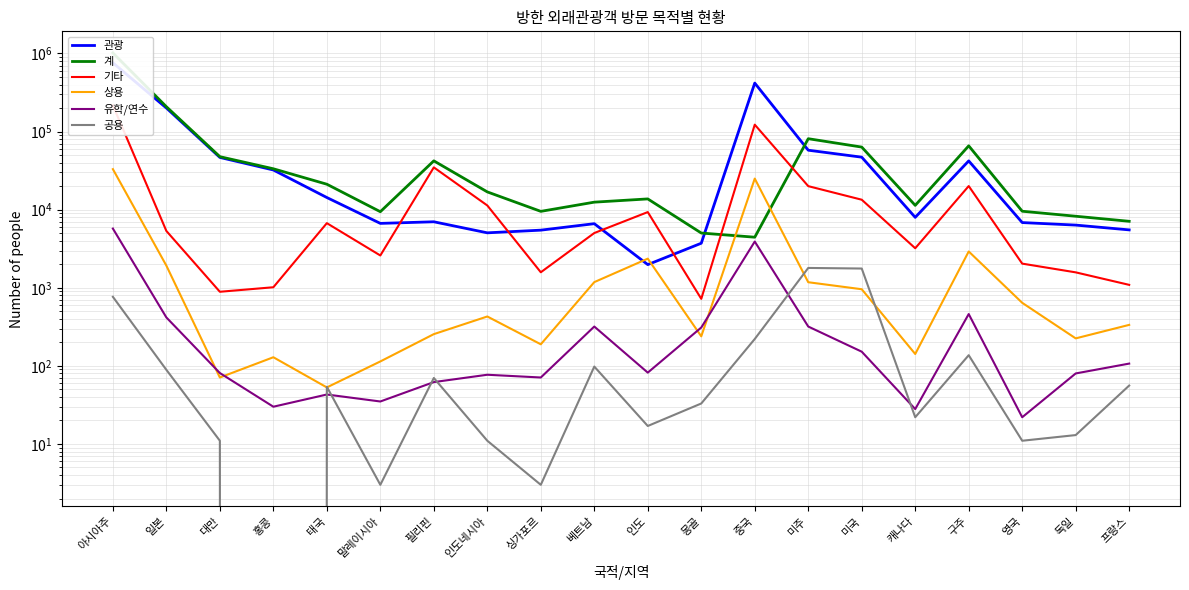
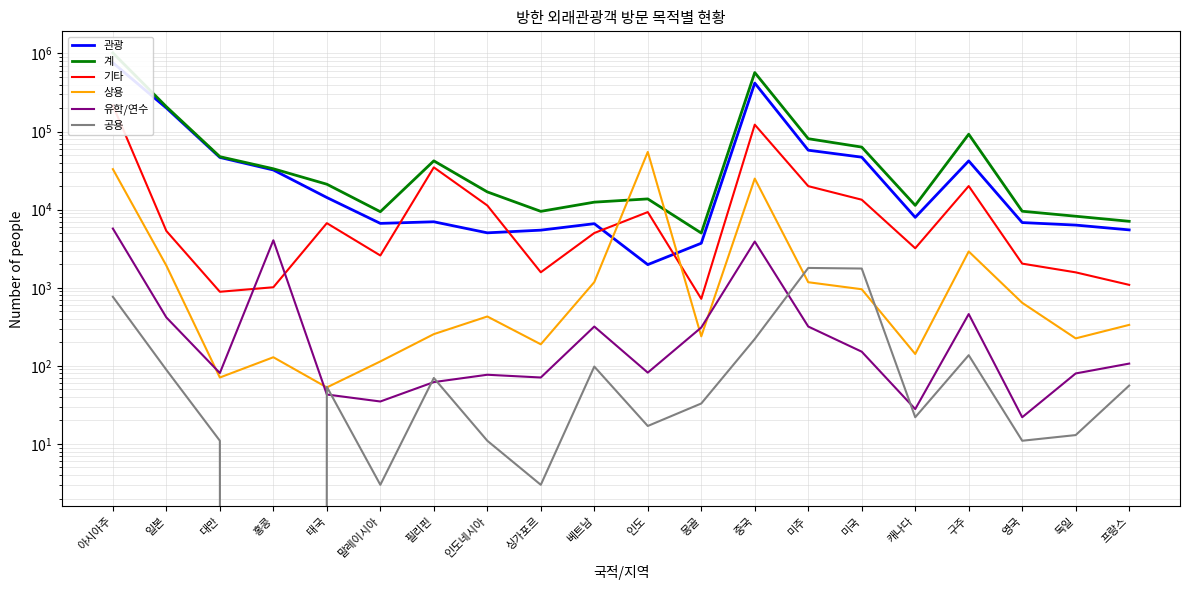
  {
    "관광": {
      "태국": 14000,
      "말레이시아": 7000,
      "필리핀": 7000,
      "인도네시아": 5000,
      "싱가포르": 5000,
      "베트남": 7000,
      "인도": 2000,
      "몽골": 4000,
      "중국": 400000,
      "미주": 60000,
      "미국": 50000,
      "캐나다": 8000,
      "구주": 40000,
      "영국": 7000,
      "독일": 6000,
      "프랑스": 6000
    },
    "계": {
      "태국": 21000,
      "말레이시아": 9000,
      "필리핀": 40000,
      "인도네시아": 17000,
      "싱가포르": 10000,
      "베트남": 12000,
      "인도": 14000,
      "몽골": 5000,
-     "중국": 4000,
+     "중국": 600000,
      "미주": 80000,
      "미국": 60000,
      "캐나다": 11000,
-     "구주": 70000,
+     "구주": 90000,
      "영국": 10000,
      "독일": 8000,
      "프랑스": 7000
    },
    "기타": {
      "일본": 5000,
      "대만": 900,
      "홍콩": 1000,
      "태국": 7000,
      "말레이시아": 2600,
      "필리핀": 30000,
      "인도네시아": 11000,
      "싱가포르": 1600,
      "베트남": 5000,
      "인도": 9000,
      "몽골": 700,
      "중국": 120000,
      "미주": 20000,
      "미국": 13000,
      "캐나다": 3200,
      "구주": 20000,
      "영국": 2000,
      "독일": 1600,
      "프랑스": 1100
    },
    "상용": {
      "아시아주": 33000,
      "일본": 1900,
      "대만": 70,
      "홍콩": 130,
      "말레이시아": 110,
      "필리핀": 260,
      "인도네시아": 400,
      "싱가포르": 190,
      "베트남": 1200,
-     "인도": 2400,
+     "인도": 50000,
      "몽골": 240,
      "중국": 25000,
      "미주": 1200,
      "미국": 1000,
      "캐나다": 140,
      "구주": 2900,
      "영국": 600,
      "독일": 230,
      "프랑스": 340
    },
    "유학/연수": {
      "아시아주": 6000,
      "일본": 400,
      "대만": 80,
-     "홍콩": 30,
+     "홍콩": 4000,
      "태국": 40,
      "말레이시아": 40,
      "필리핀": 60,
      "인도네시아": 80,
      "싱가포르": 70,
      "베트남": 320,
      "인도": 80,
      "몽골": 310,
      "중국": 4000,
      "미주": 320,
      "미국": 150,
      "캐나다": 28,
      "구주": 500,
      "영국": 22,
      "독일": 80,
      "프랑스": 110
    },
    "공용": {
      "아시아주": 800,
      "일본": 90,
      "대만": 11,
      "말레이시아": 3,
      "필리핀": 70,
      "인도네시아": 11,
      "싱가포르": 3,
      "베트남": 100,
      "인도": 17,
      "몽골": 33,
      "중국": 220,
      "미주": 1800,
      "미국": 1800,
      "캐나다": 22,
      "구주": 140,
      "영국": 11,
      "독일": 13,
      "프랑스": 60
    }
  }
